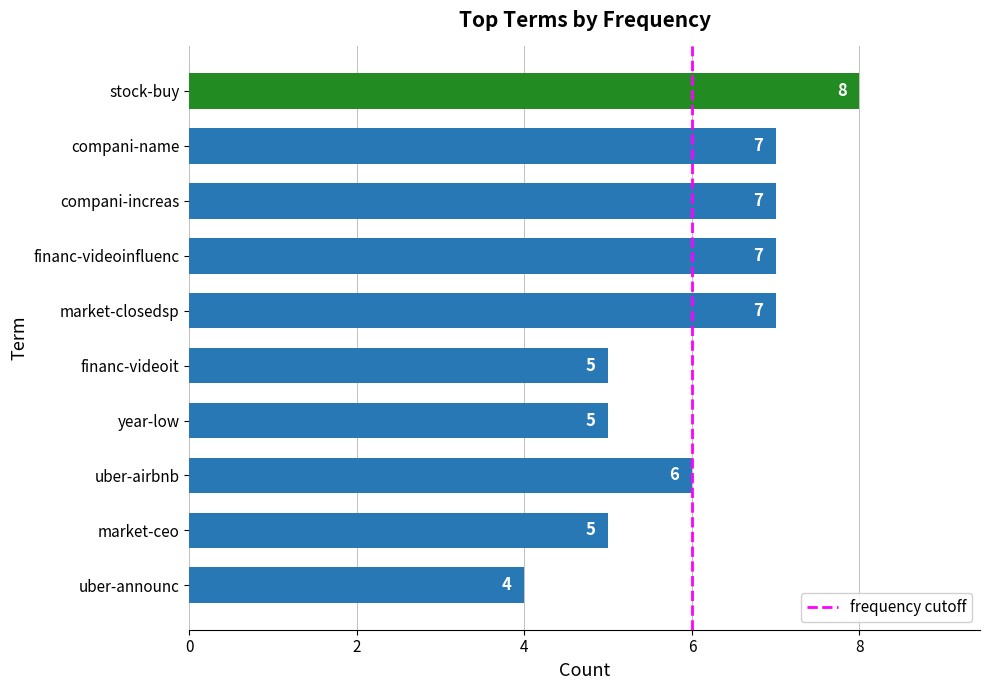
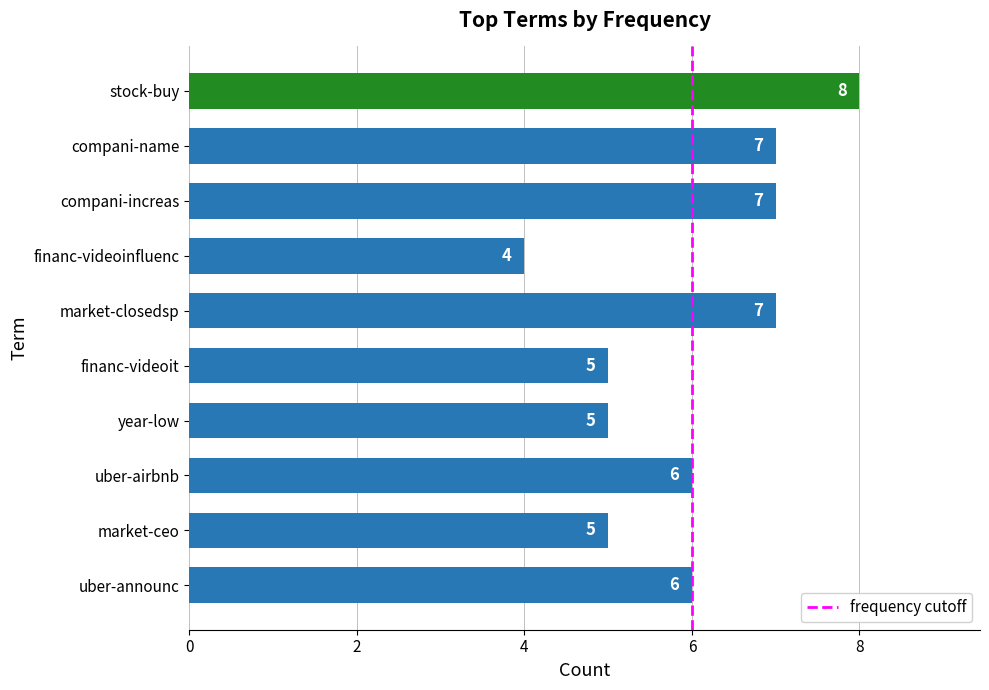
  {
    "stock-buy": 8,
    "compani-name": 7,
    "compani-increas": 7,
-   "financ-videoinfluenc": 7,
+   "financ-videoinfluenc": 4,
    "market-closedsp": 7,
    "financ-videoit": 5,
    "year-low": 5,
    "uber-airbnb": 6,
    "market-ceo": 5,
-   "uber-announc": 4
+   "uber-announc": 6
  }
